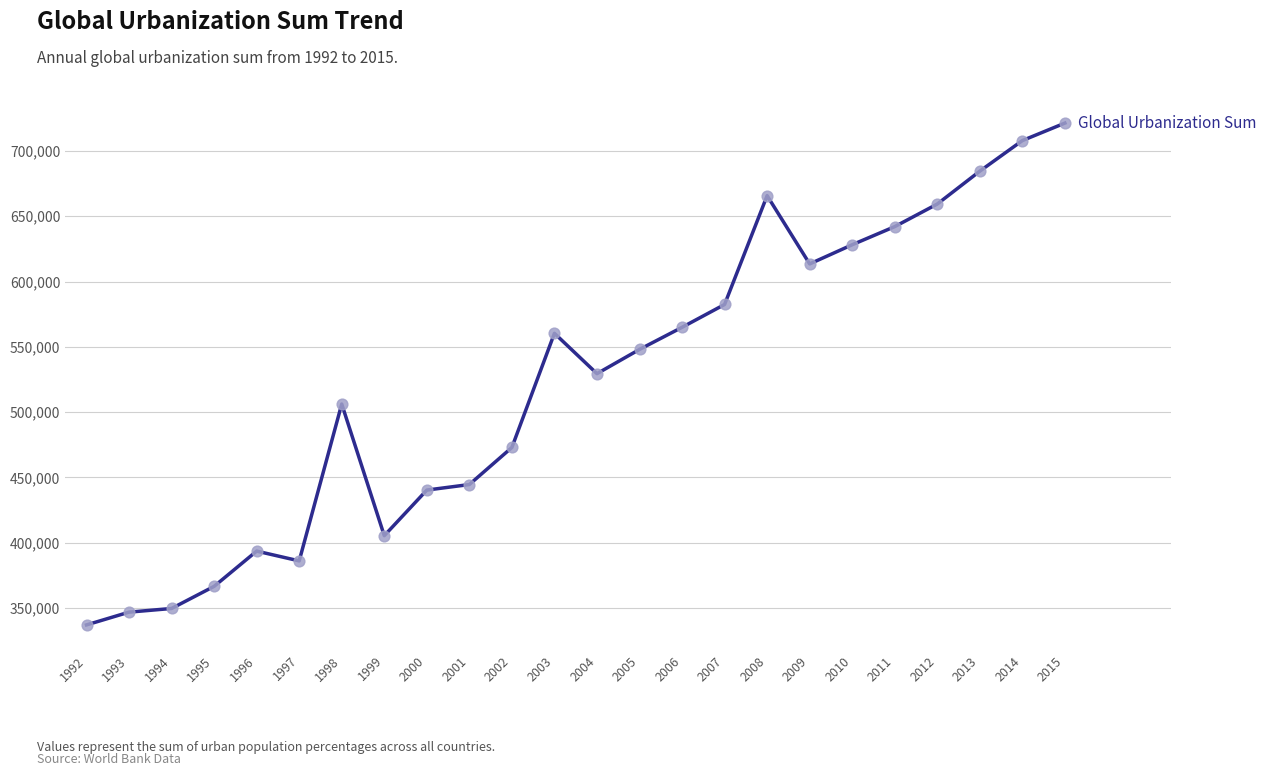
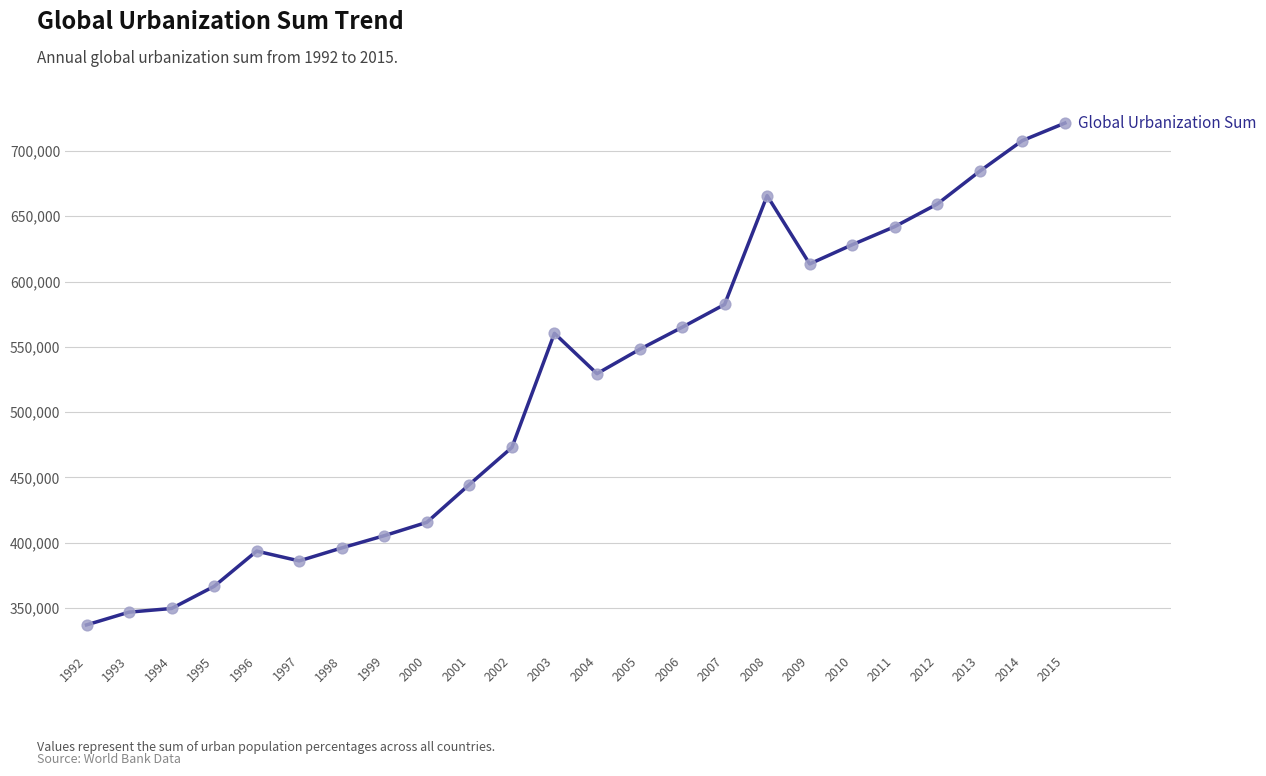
  {
    "1992": "337,000",
    "1993": "347,000",
    "1994": "350,000",
    "1995": "367,000",
    "1996": "394,000",
    "1997": "386,000",
-   "1998": "506,000",
+   "1998": "396,000",
    "1999": "405,000",
-   "2000": "440,000",
+   "2000": "416,000",
    "2001": "445,000",
    "2002": "473,000",
    "2003": "560,000",
    "2004": "529,000",
    "2005": "548,000",
    "2006": "565,000",
    "2007": "582,000",
    "2008": "666,000",
    "2009": "613,000",
    "2010": "628,000",
    "2011": "642,000",
    "2012": "659,000",
    "2013": "685,000",
    "2014": "708,000",
    "2015": "721,000"
  }
